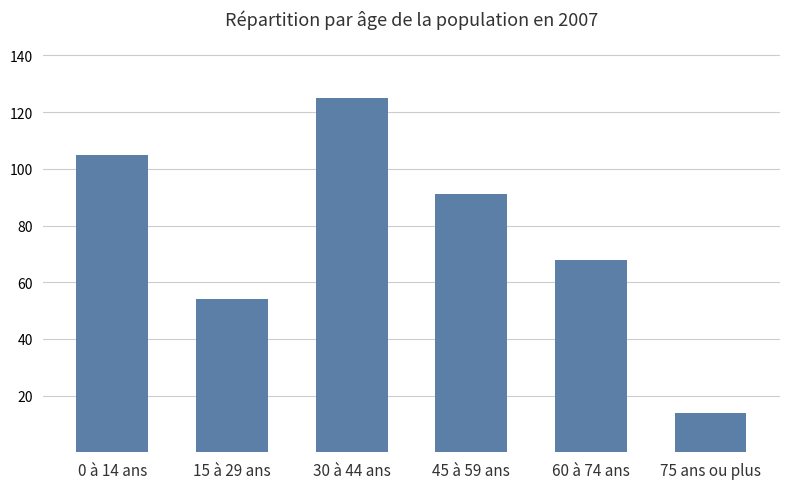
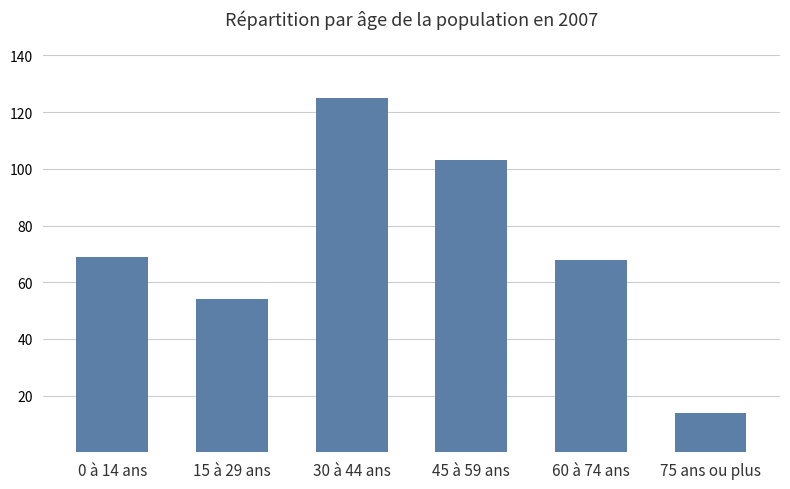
  {
-   "0 à 14 ans": 105,
+   "0 à 14 ans": 69,
    "15 à 29 ans": 54,
    "30 à 44 ans": 125,
-   "45 à 59 ans": 91,
+   "45 à 59 ans": 103,
    "60 à 74 ans": 68,
    "75 ans ou plus": 14
  }
